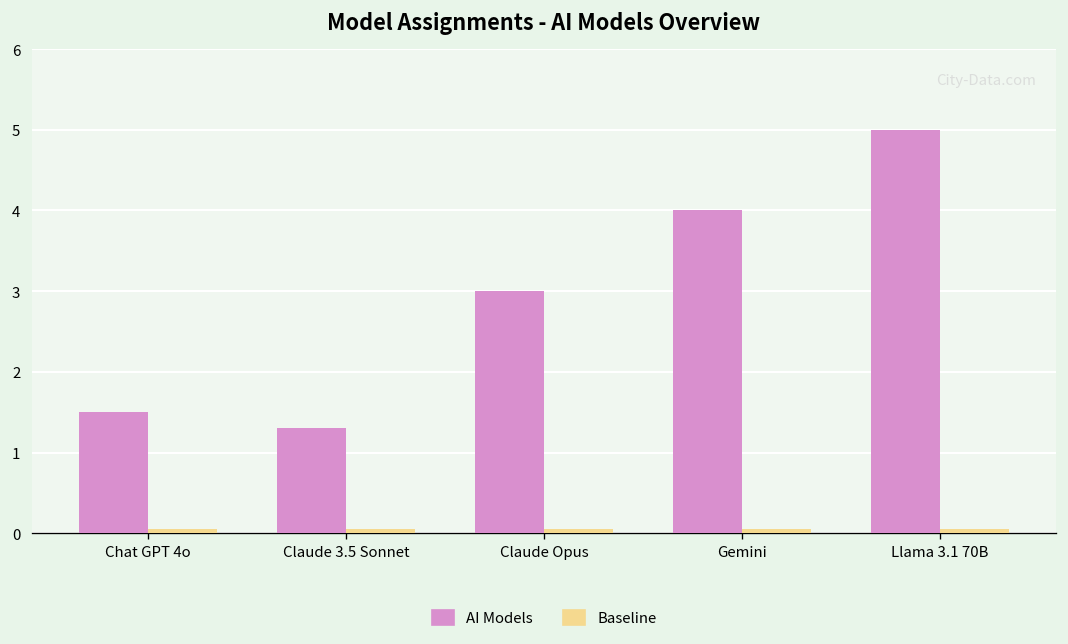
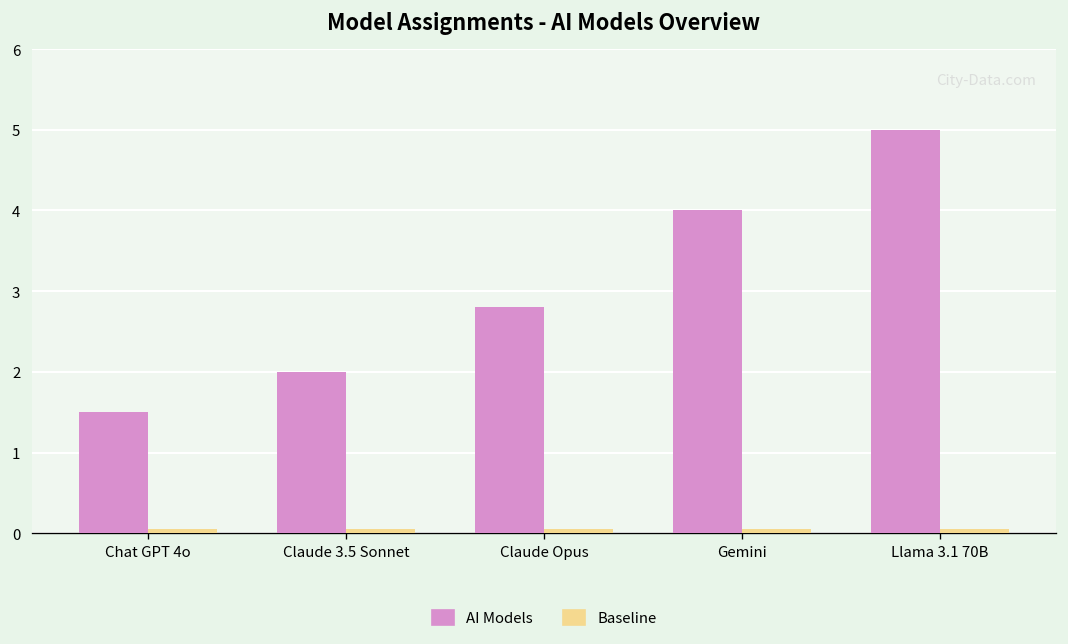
  {
    "AI Models": {
      "Chat GPT 4o": 1.5,
-     "Claude 3.5 Sonnet": 1.3,
-     "Claude Opus": 3.0,
+     "Claude 3.5 Sonnet": 2.0,
+     "Claude Opus": 2.8,
      "Gemini": 4.0,
      "Llama 3.1 70B": 5.0
    },
    "Baseline": {
      "Chat GPT 4o": 0.1,
      "Claude 3.5 Sonnet": 0.1,
      "Claude Opus": 0.1,
      "Gemini": 0.1,
      "Llama 3.1 70B": 0.1
    }
  }
